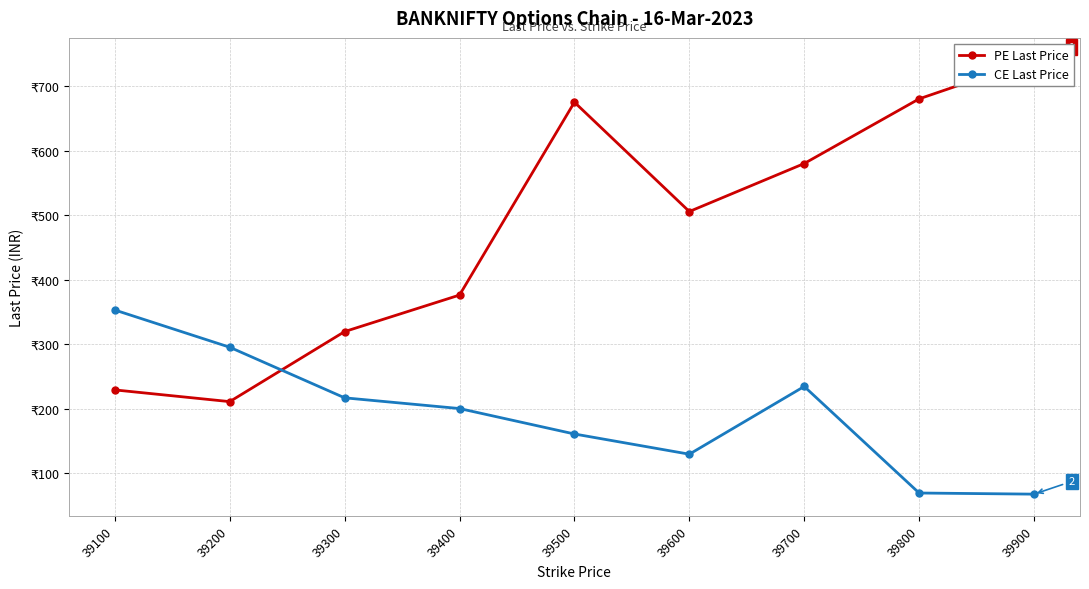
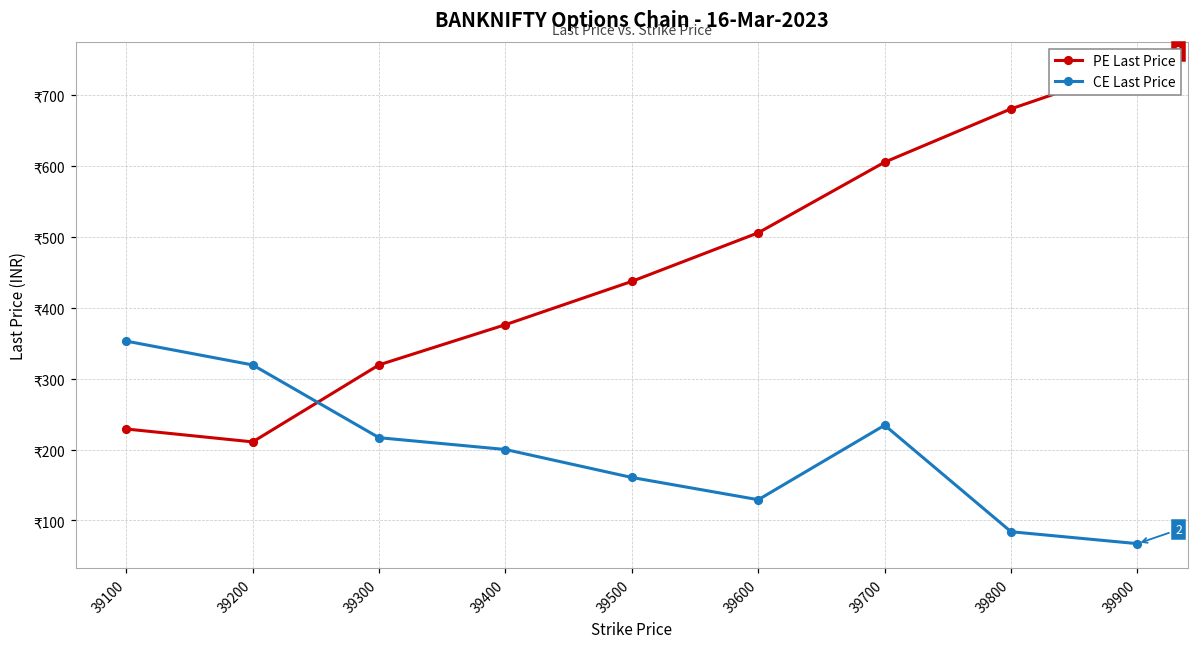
  {
    "PE Last Price": {
      "39100": "₹230",
      "39200": "₹210",
      "39300": "₹320",
      "39400": "₹380",
-     "39500": "₹680",
+     "39500": "₹440",
      "39600": "₹510",
-     "39700": "₹580",
+     "39700": "₹610",
      "39800": "₹680"
    },
    "CE Last Price": {
      "39100": "₹350",
-     "39200": "₹300",
+     "39200": "₹320",
      "39300": "₹220",
      "39400": "₹200",
      "39500": "₹160",
      "39600": "₹130",
      "39700": "₹230",
-     "39800": "₹70",
+     "39800": "₹80",
      "39900": "₹70"
    }
  }
